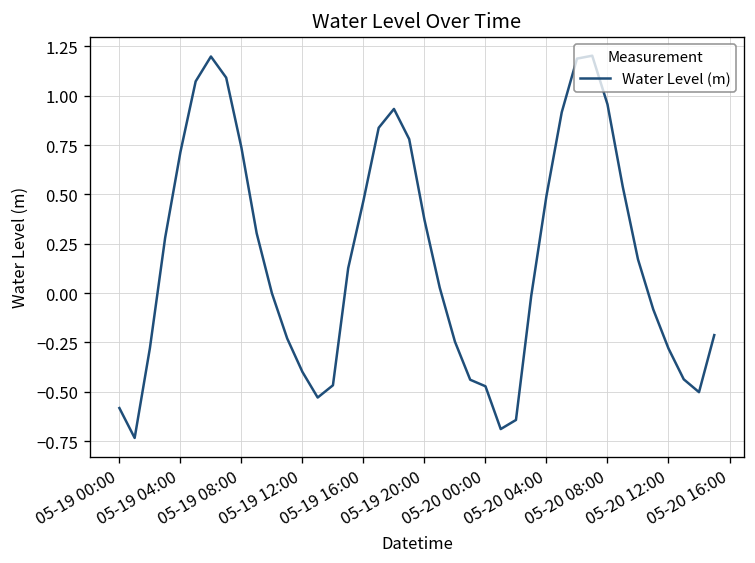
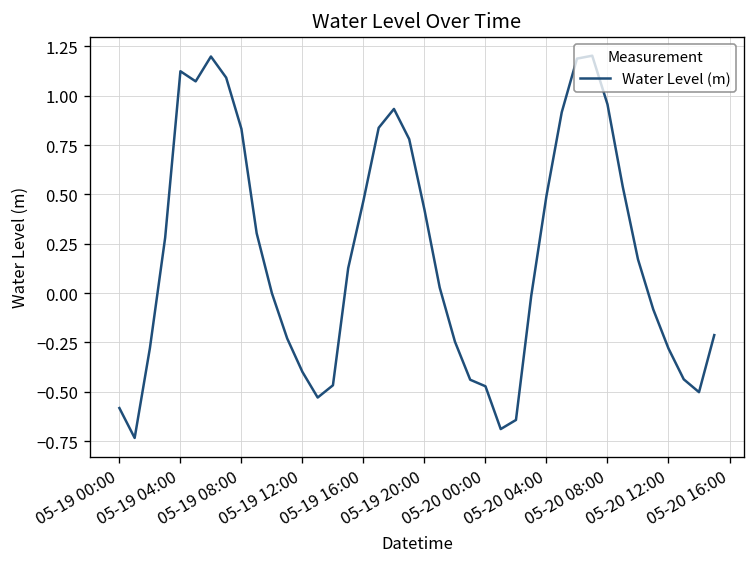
  {
    "05-19 00:00": -0.58,
-   "05-19 04:00": 0.71,
-   "05-19 08:00": 0.74,
+   "05-19 04:00": 1.12,
+   "05-19 08:00": 0.83,
    "05-19 12:00": -0.40,
    "05-19 16:00": 0.47,
-   "05-19 20:00": 0.37,
+   "05-19 20:00": 0.42,
    "05-20 00:00": -0.47,
    "05-20 04:00": 0.49,
    "05-20 08:00": 0.96,
    "05-20 12:00": -0.28
  }
